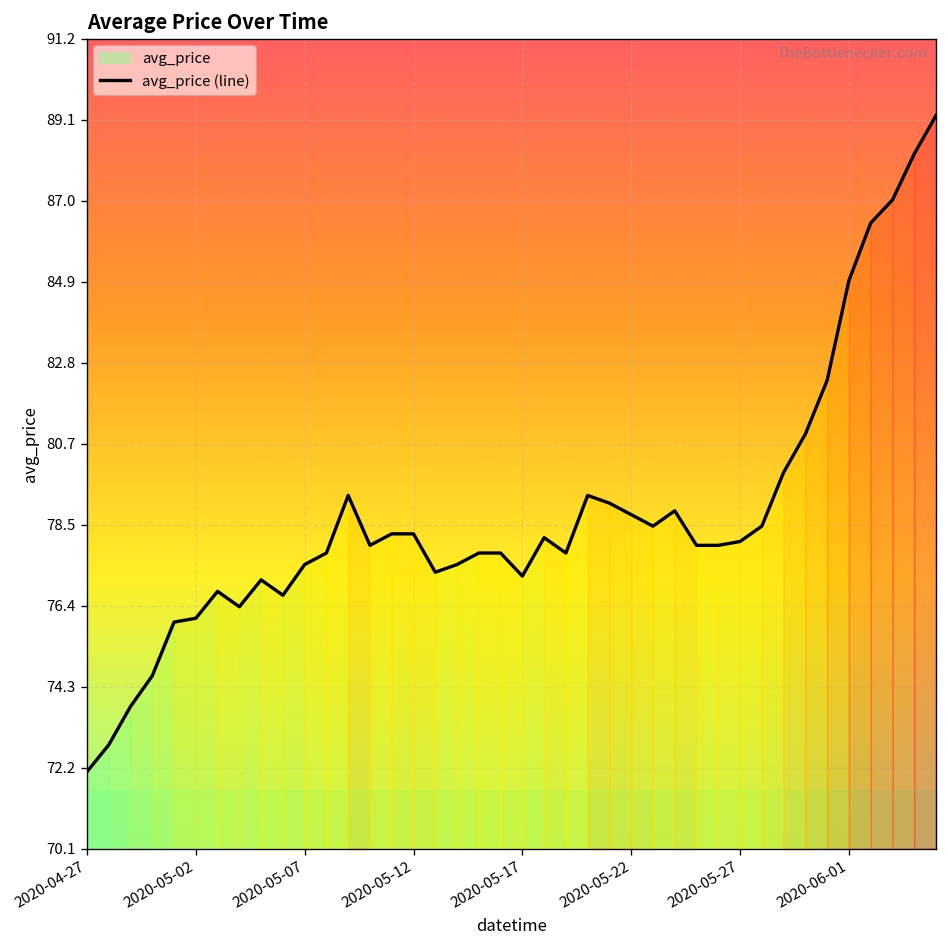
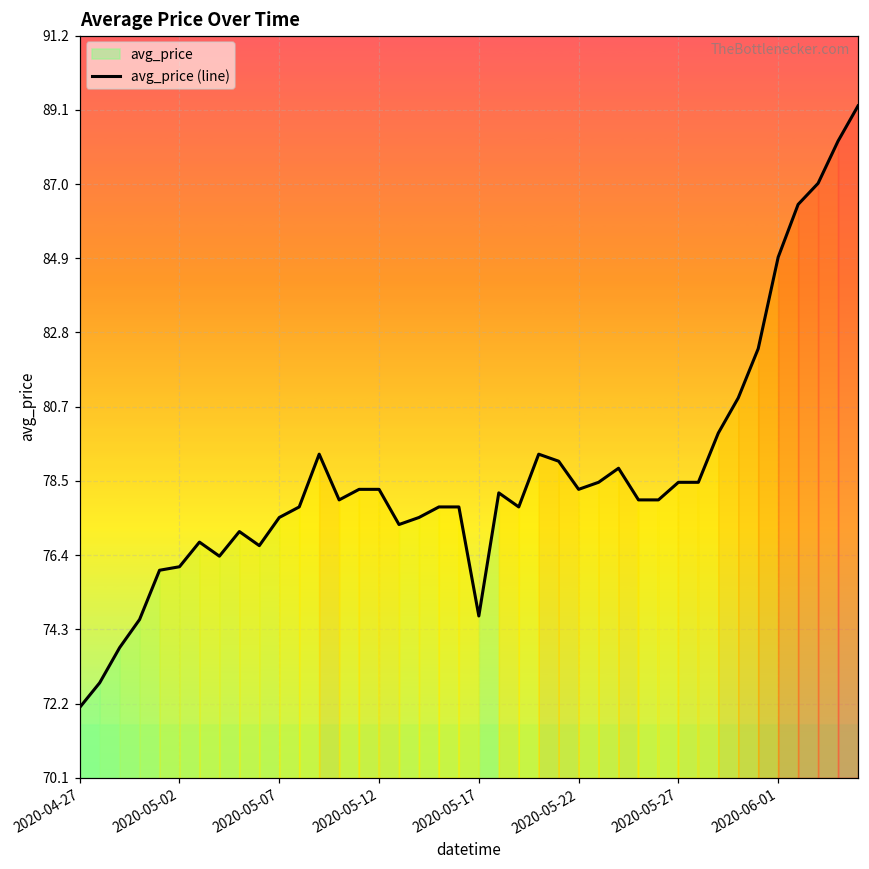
  {
    "avg_price (line)": {
-     "2020-05-17": 77.2,
-     "2020-05-22": 78.8,
-     "2020-05-27": 78.1
+     "2020-05-17": 74.7,
+     "2020-05-22": 78.3,
+     "2020-05-27": 78.5
    }
  }
